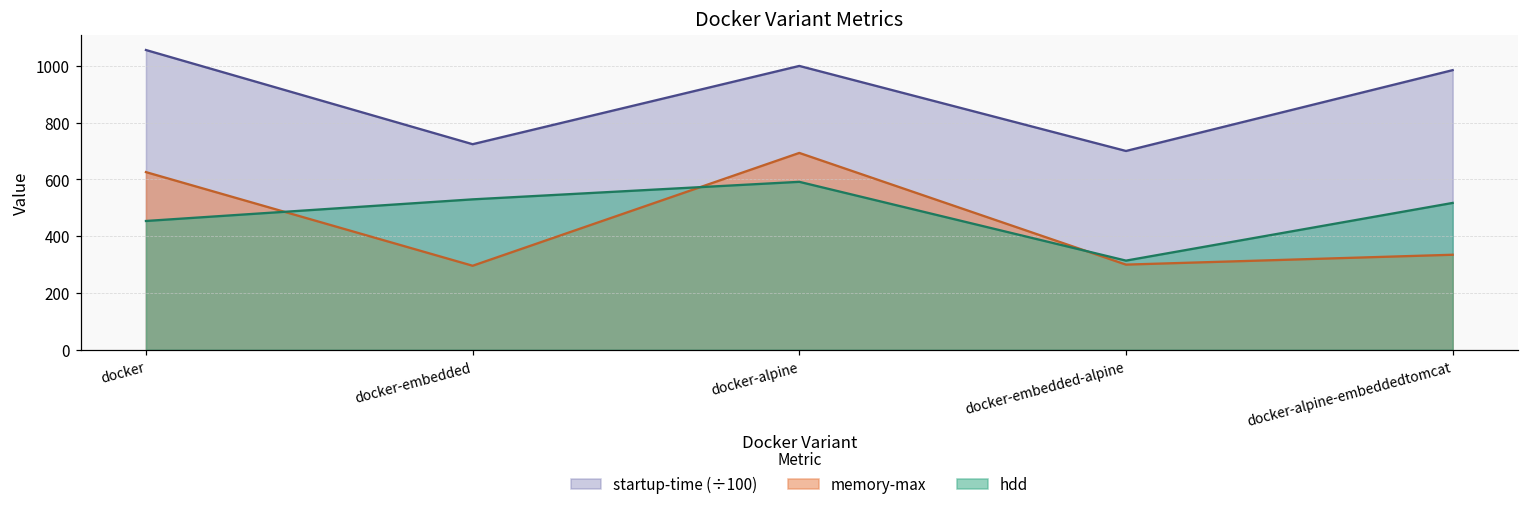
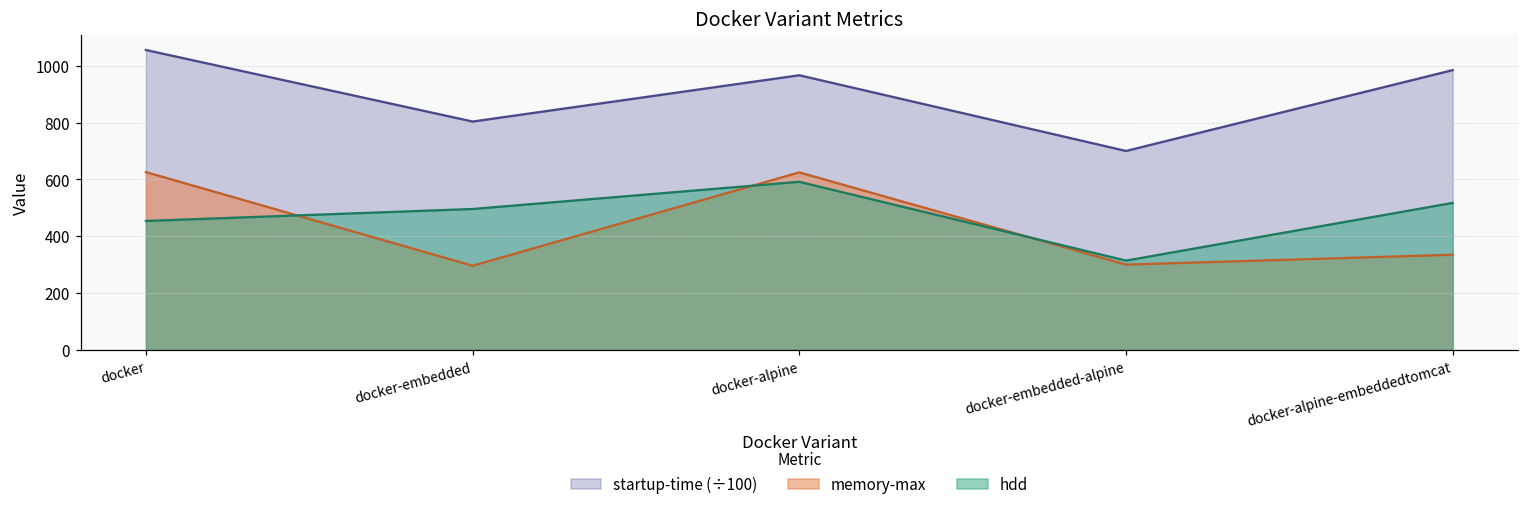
  {
    "startup-time (÷100)": {
      "docker": 1060,
-     "docker-embedded": 720,
-     "docker-alpine": 1000,
+     "docker-embedded": 800,
+     "docker-alpine": 970,
      "docker-embedded-alpine": 700,
      "docker-alpine-embeddedtomcat": 990
    },
    "memory-max": {
      "docker": 630,
      "docker-embedded": 300,
-     "docker-alpine": 690,
+     "docker-alpine": 630,
      "docker-embedded-alpine": 300,
      "docker-alpine-embeddedtomcat": 330
    },
    "hdd": {
      "docker": 450,
-     "docker-embedded": 530,
+     "docker-embedded": 500,
      "docker-alpine": 590,
      "docker-embedded-alpine": 310,
      "docker-alpine-embeddedtomcat": 520
    }
  }
